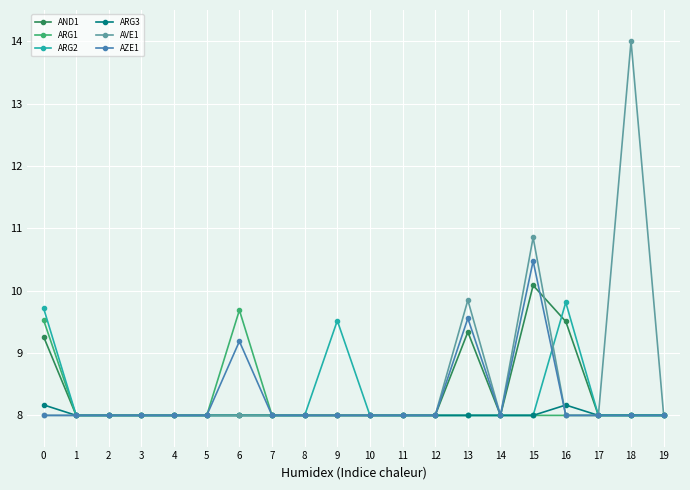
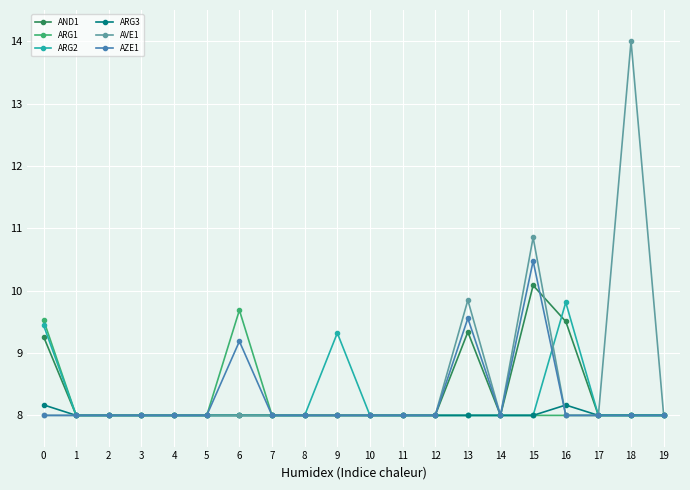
  {
    "ARG2": {
-     "0": 9.7,
-     "9": 9.5,
+     "0": 9.4,
+     "9": 9.3,
      "16": 9.8
    },
    "ARG3": {
      "0": 8.2,
      "16": 8.2
    }
  }
